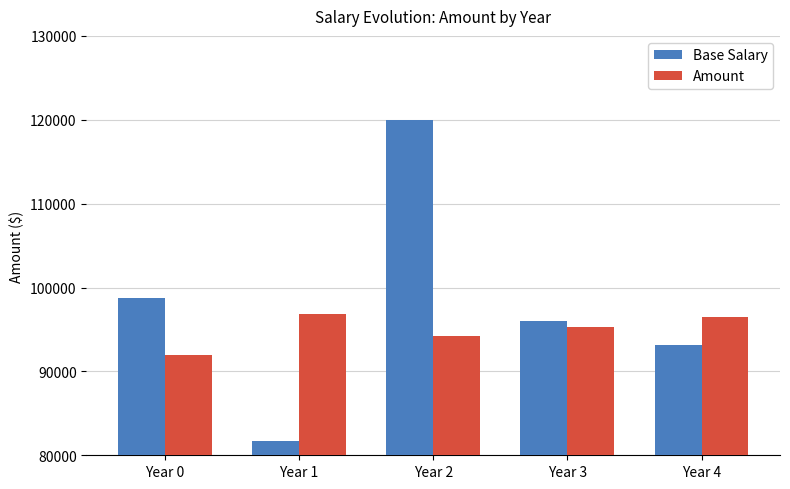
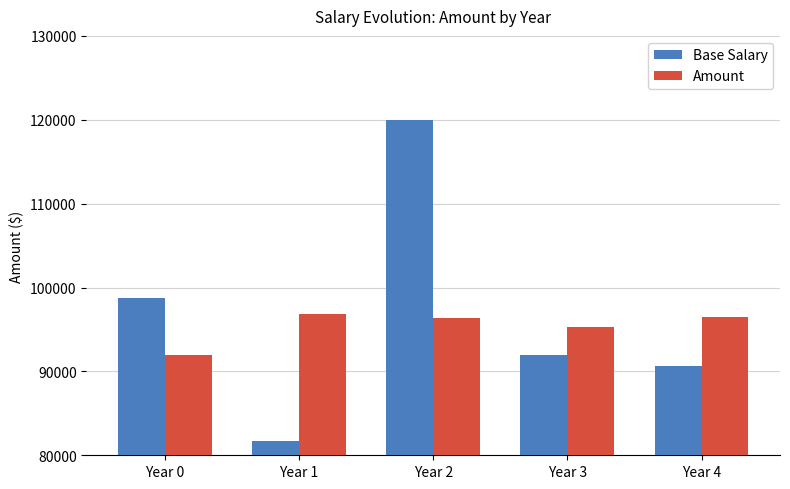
  {
    "Base Salary": {
      "Year 0": 99000,
      "Year 1": 82000,
      "Year 2": 120000,
-     "Year 3": 96000,
-     "Year 4": 93000
+     "Year 3": 92000,
+     "Year 4": 91000
    },
    "Amount": {
      "Year 0": 92000,
      "Year 1": 97000,
-     "Year 2": 94000,
+     "Year 2": 96000,
      "Year 3": 95000,
      "Year 4": 96000
    }
  }
